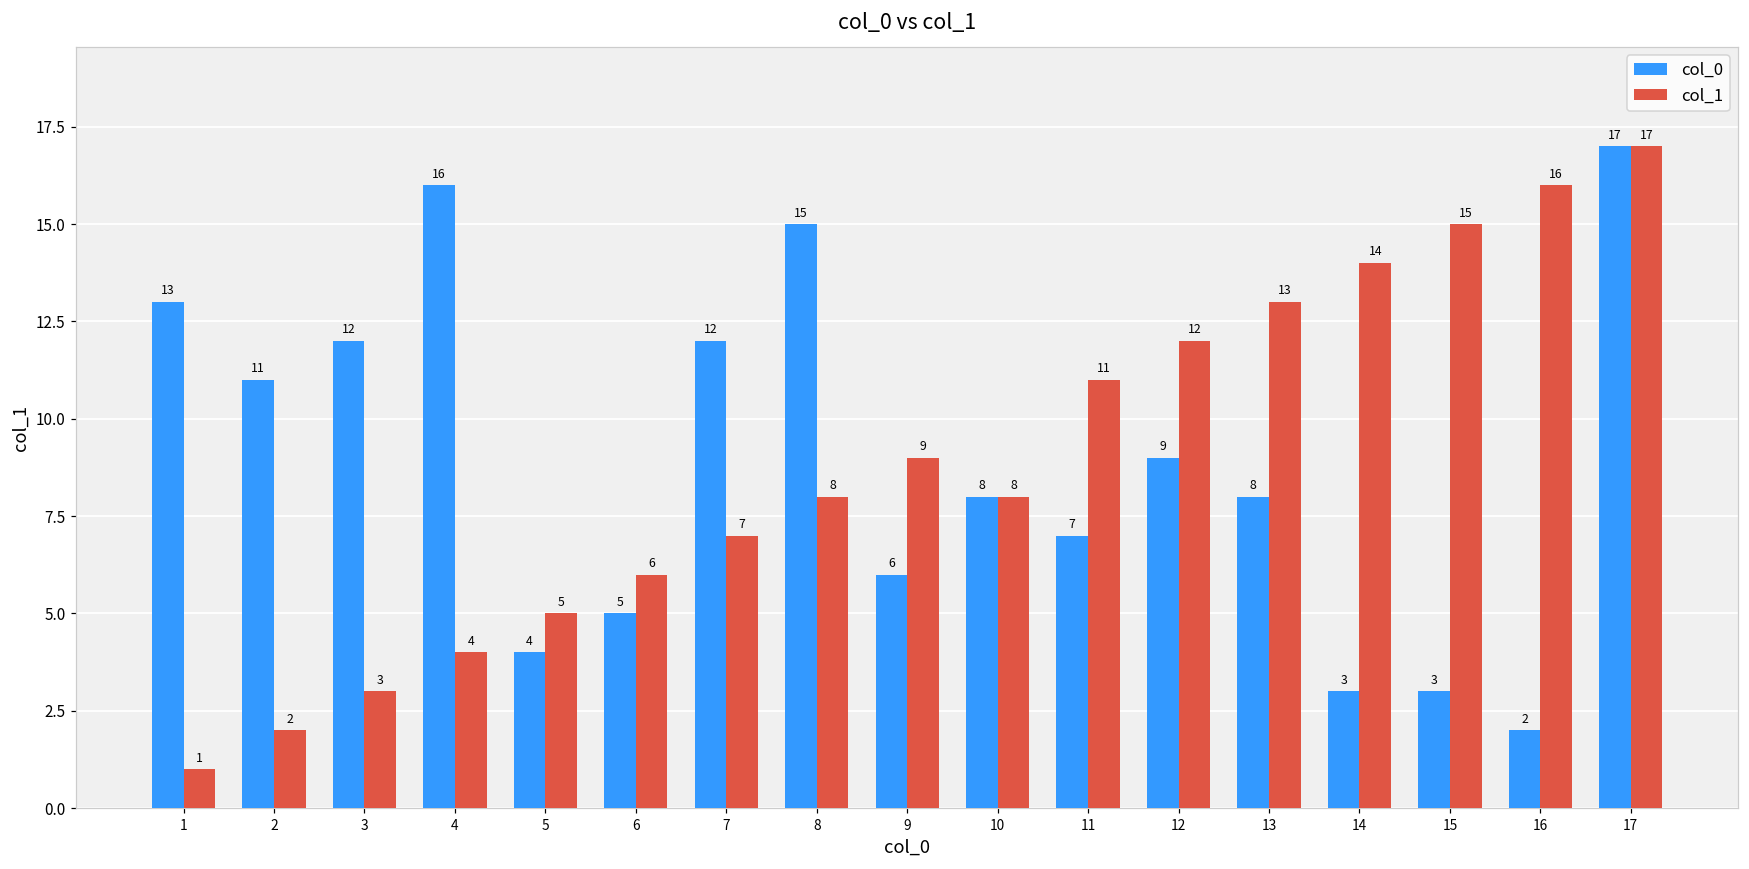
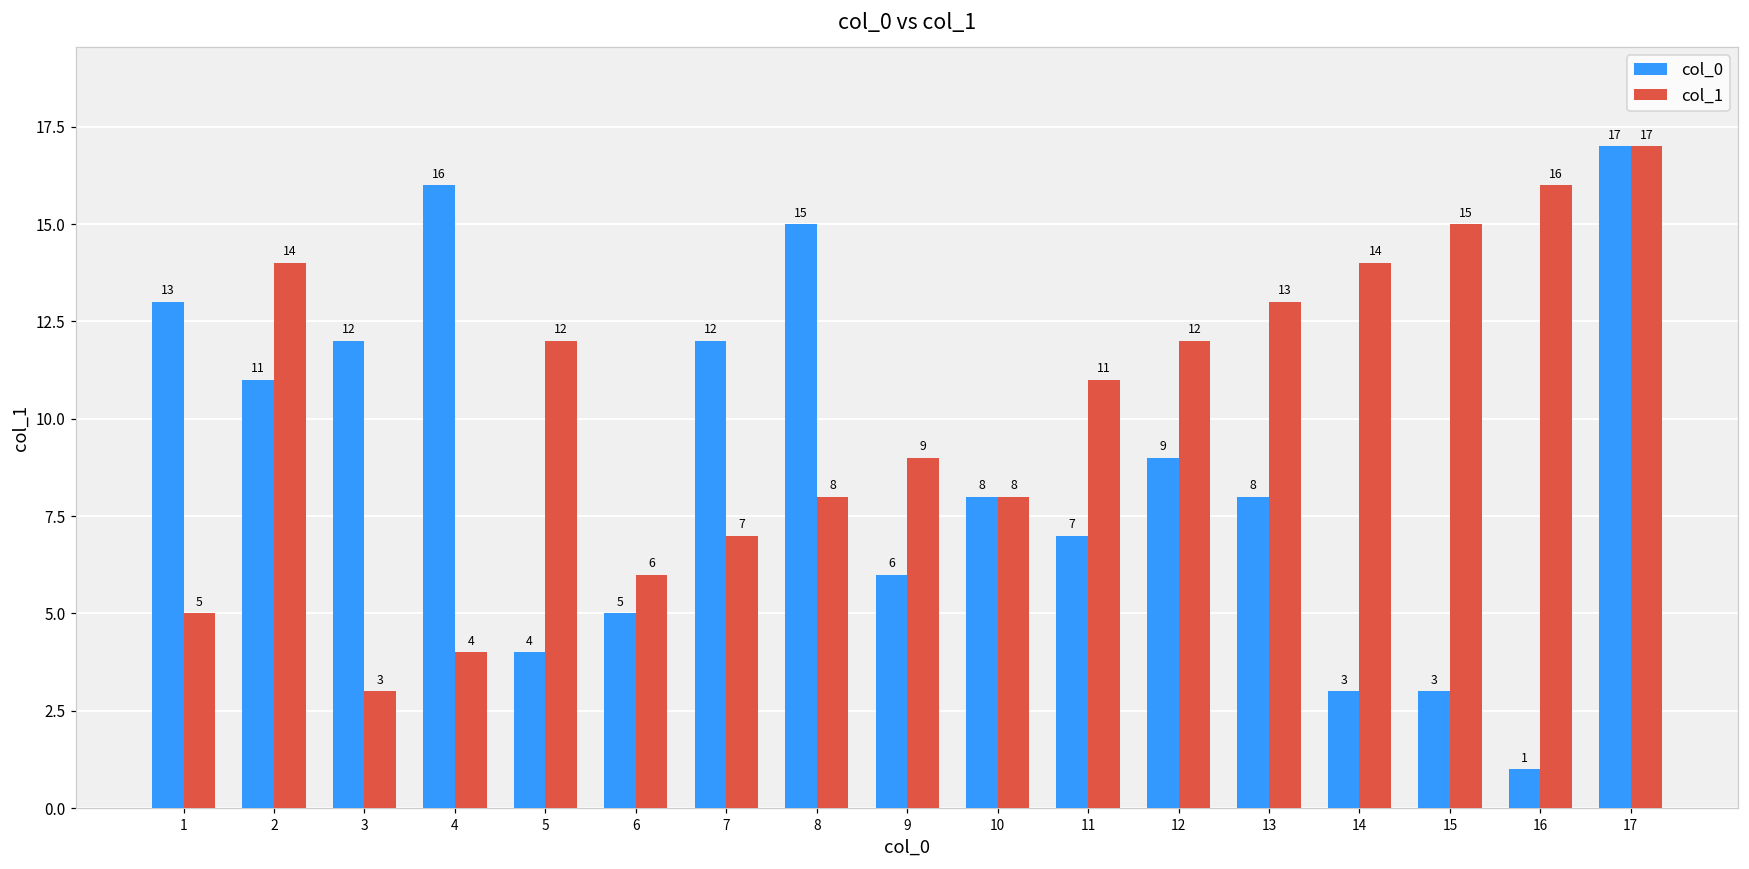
  {
    "col_0": {
      "1": 13,
      "2": 11,
      "3": 12,
      "4": 16,
      "5": 4,
      "6": 5,
      "7": 12,
      "8": 15,
      "9": 6,
      "10": 8,
      "11": 7,
      "12": 9,
      "13": 8,
      "14": 3,
      "15": 3,
-     "16": 2,
+     "16": 1,
      "17": 17
    },
    "col_1": {
-     "1": 1,
-     "2": 2,
+     "1": 5,
+     "2": 14,
      "3": 3,
      "4": 4,
-     "5": 5,
+     "5": 12,
      "6": 6,
      "7": 7,
      "8": 8,
      "9": 9,
      "10": 8,
      "11": 11,
      "12": 12,
      "13": 13,
      "14": 14,
      "15": 15,
      "16": 16,
      "17": 17
    }
  }
